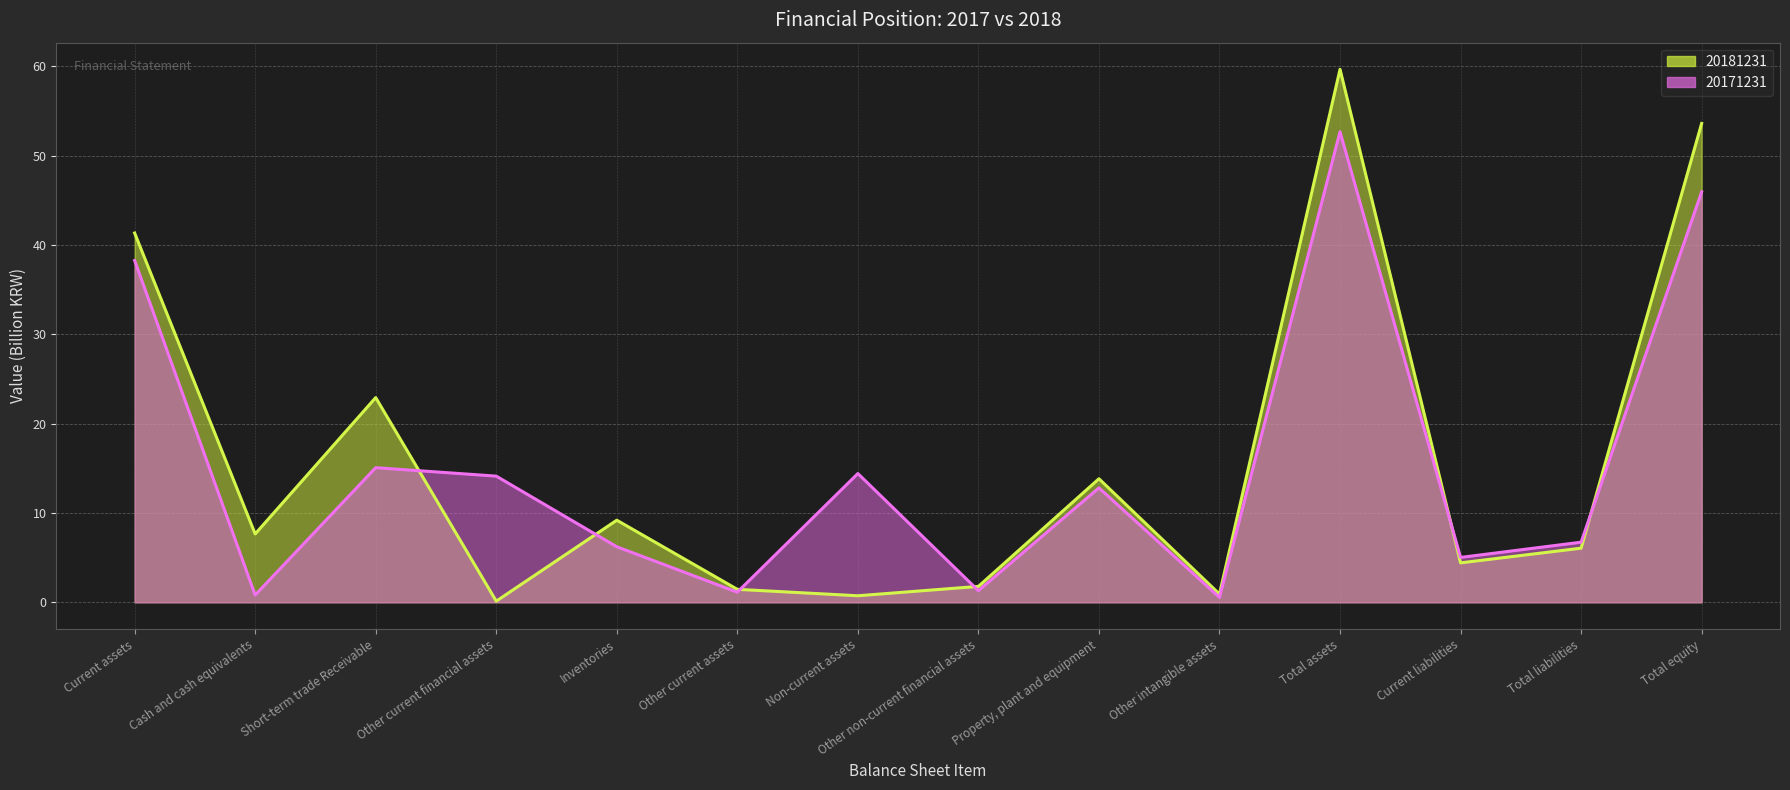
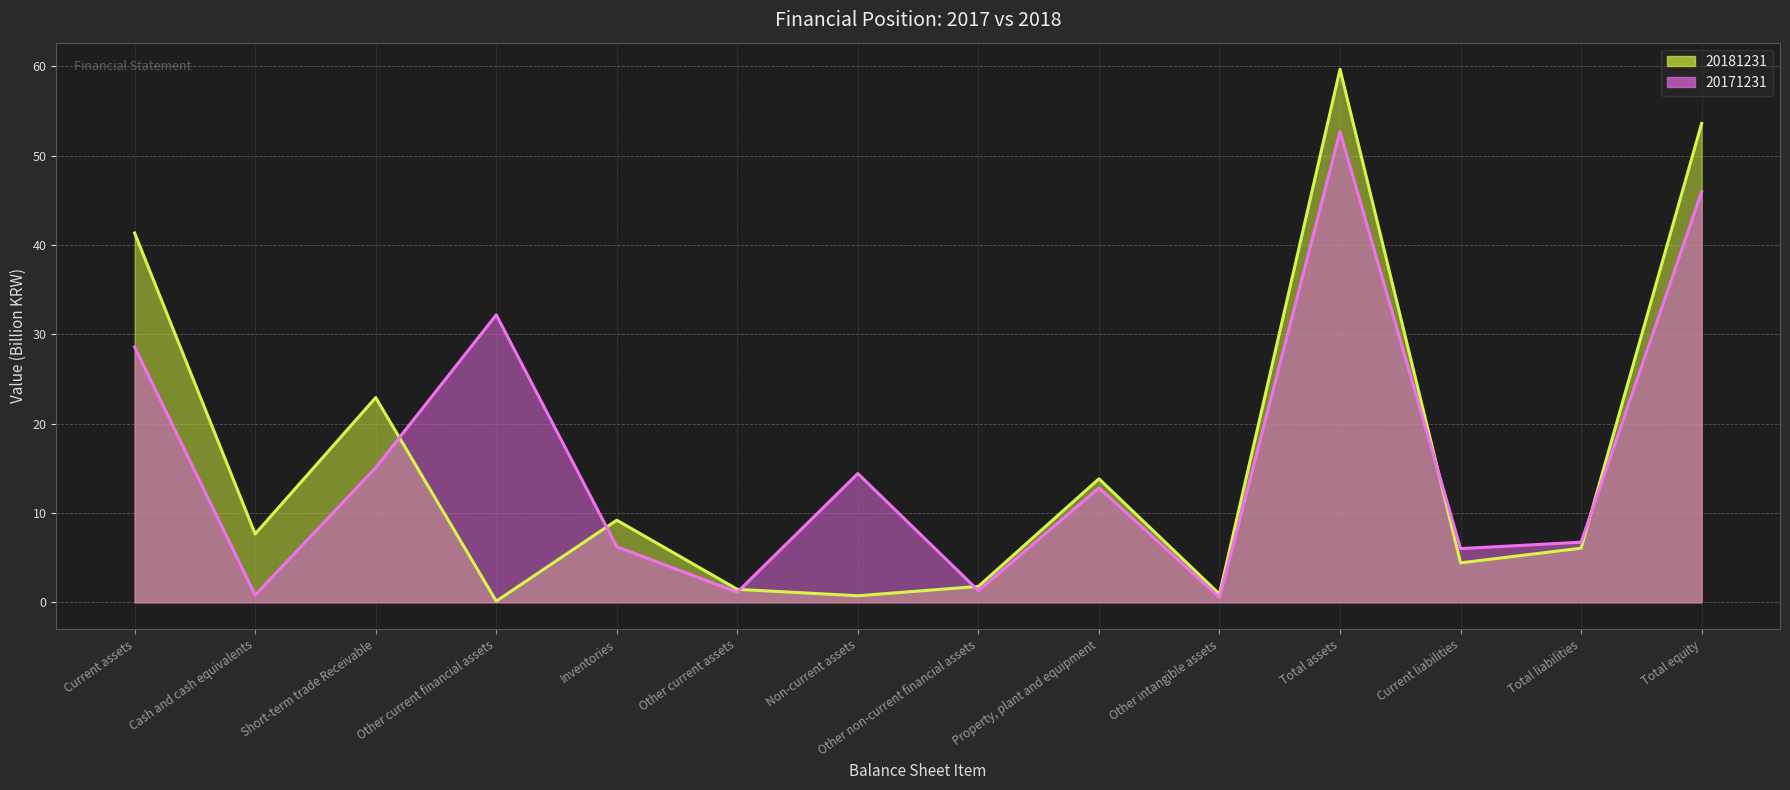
  {
    "20181231": {
      "Current assets": 41,
      "Cash and cash equivalents": 8,
      "Short-term trade Receivable": 23,
      "Other current financial assets": 0,
      "Inventories": 9,
      "Other current assets": 1,
      "Non-current assets": 1,
      "Other non-current financial assets": 2,
      "Property, plant and equipment": 14,
      "Other intangible assets": 1,
      "Total assets": 60,
      "Current liabilities": 4,
      "Total liabilities": 6,
      "Total equity": 54
    },
    "20171231": {
-     "Current assets": 38,
+     "Current assets": 29,
      "Cash and cash equivalents": 1,
      "Short-term trade Receivable": 15,
-     "Other current financial assets": 14,
+     "Other current financial assets": 32,
      "Inventories": 6,
      "Other current assets": 1,
      "Non-current assets": 14,
      "Other non-current financial assets": 1,
      "Property, plant and equipment": 13,
      "Other intangible assets": 1,
      "Total assets": 53,
-     "Current liabilities": 5,
+     "Current liabilities": 6,
      "Total liabilities": 7,
      "Total equity": 46
    }
  }
